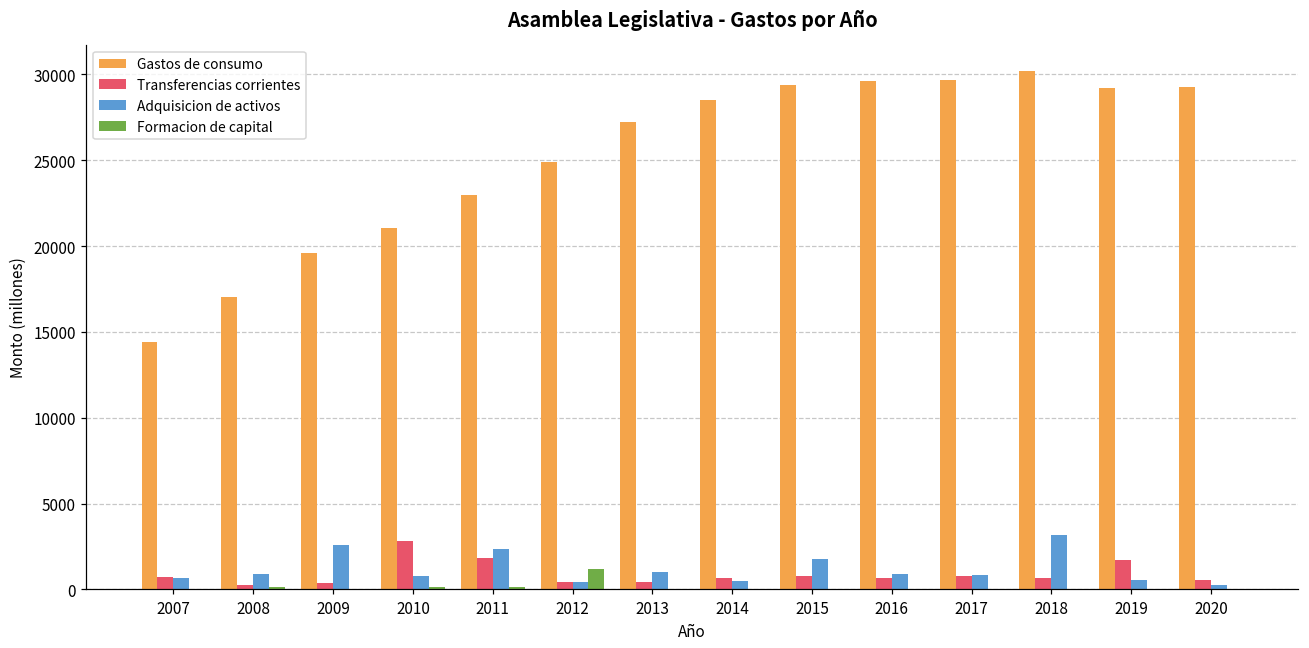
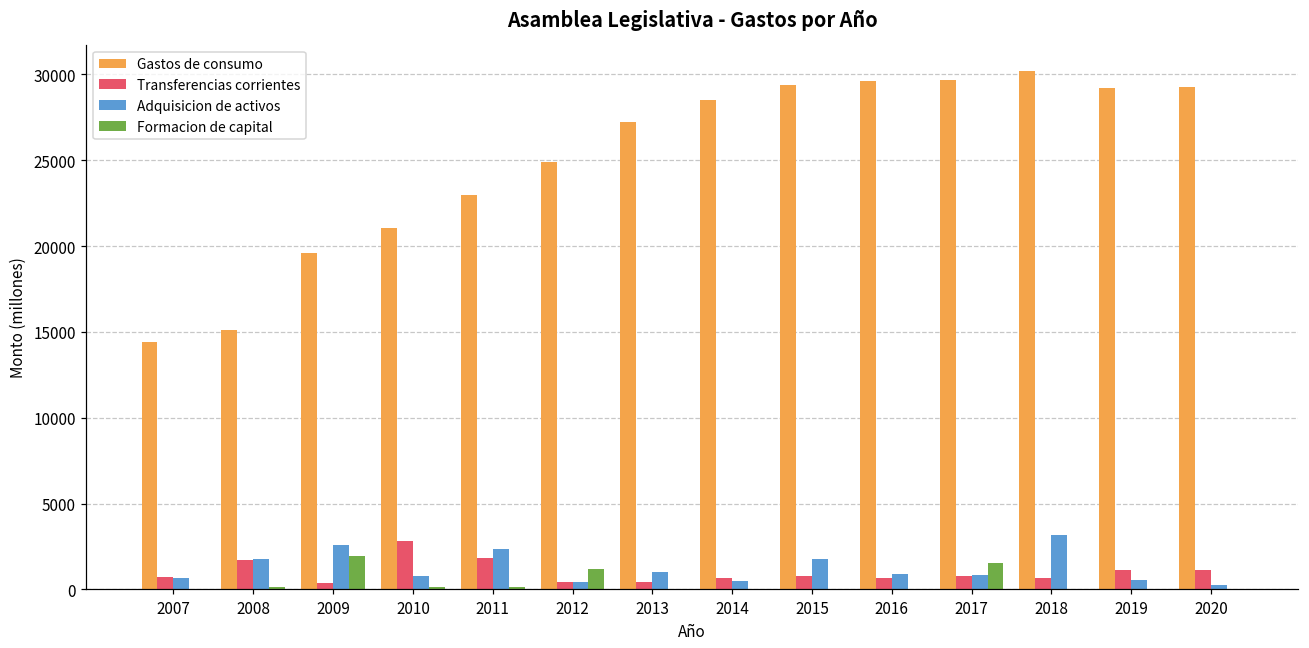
  {
    "Gastos de consumo": {
      "2007": 14400,
-     "2008": 17000,
+     "2008": 15100,
      "2009": 19600,
      "2010": 21100,
      "2011": 23000,
      "2012": 24900,
      "2013": 27200,
      "2014": 28500,
      "2015": 29400,
      "2016": 29600,
      "2017": 29700,
      "2018": 30200,
      "2019": 29200,
      "2020": 29300
    },
    "Transferencias corrientes": {
      "2007": 700,
-     "2008": 300,
+     "2008": 1700,
      "2009": 400,
      "2010": 2800,
      "2011": 1800,
      "2012": 400,
      "2013": 400,
      "2014": 700,
      "2015": 800,
      "2016": 700,
      "2017": 800,
      "2018": 700,
-     "2019": 1700,
-     "2020": 500
+     "2019": 1100,
+     "2020": 1100
    },
    "Adquisicion de activos": {
      "2007": 700,
-     "2008": 900,
+     "2008": 1800,
      "2009": 2600,
      "2010": 800,
      "2011": 2400,
      "2012": 400,
      "2013": 1000,
      "2014": 500,
      "2015": 1800,
      "2016": 900,
      "2017": 800,
      "2018": 3200,
      "2019": 500,
      "2020": 300
    },
    "Formacion de capital": {
      "2007": 0,
-     "2009": 0,
+     "2009": 1900,
      "2012": 1200,
      "2015": 0,
      "2016": 0,
-     "2017": 0,
+     "2017": 1500,
      "2018": 0,
      "2019": 0,
      "2020": 0
    }
  }
